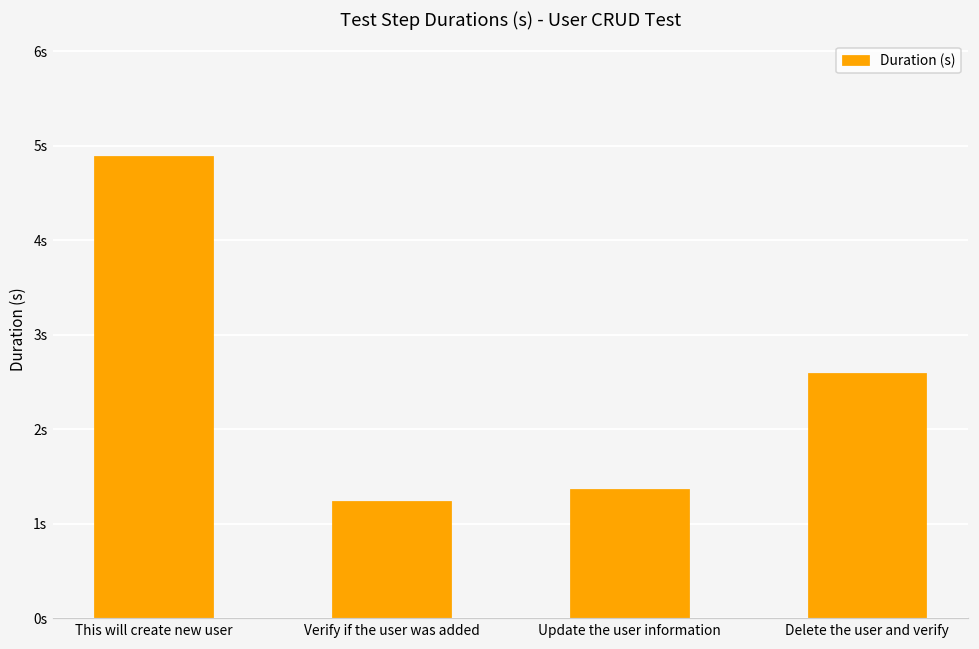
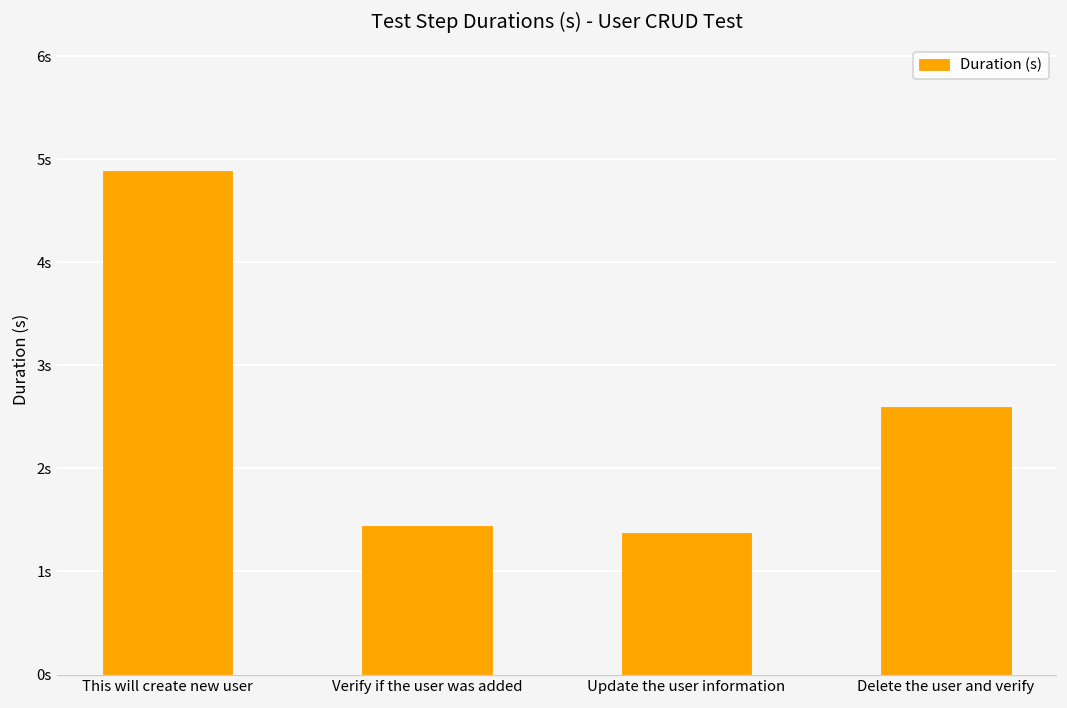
  {
    "This will create new user": "4.9s",
-   "Verify if the user was added": "1.2s",
+   "Verify if the user was added": "1.4s",
    "Update the user information": "1.4s",
    "Delete the user and verify": "2.6s"
  }
